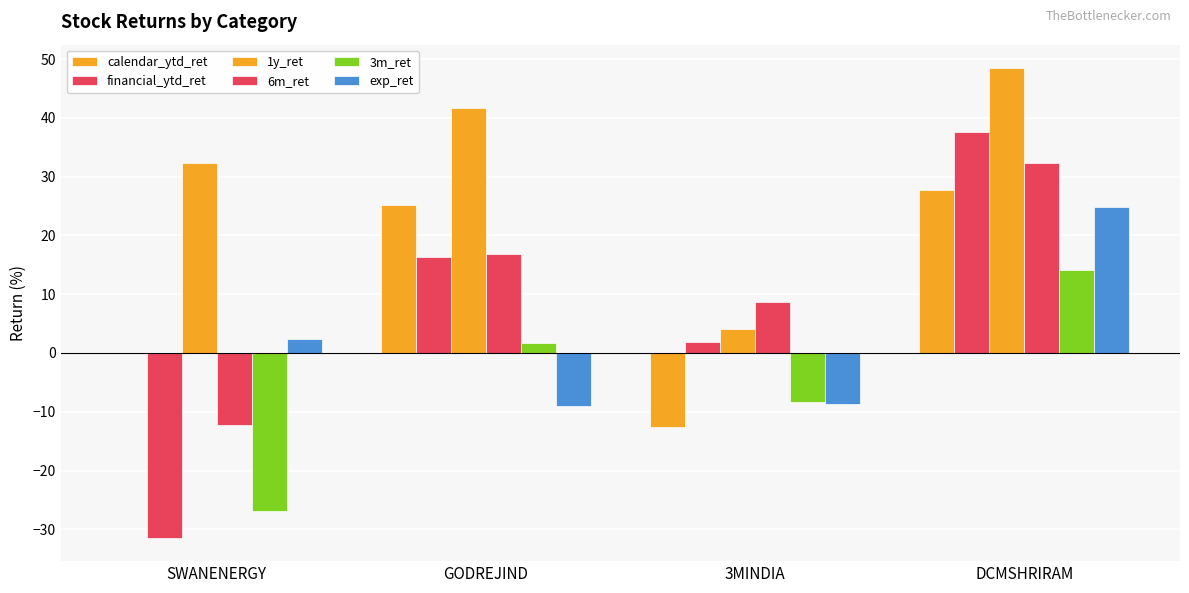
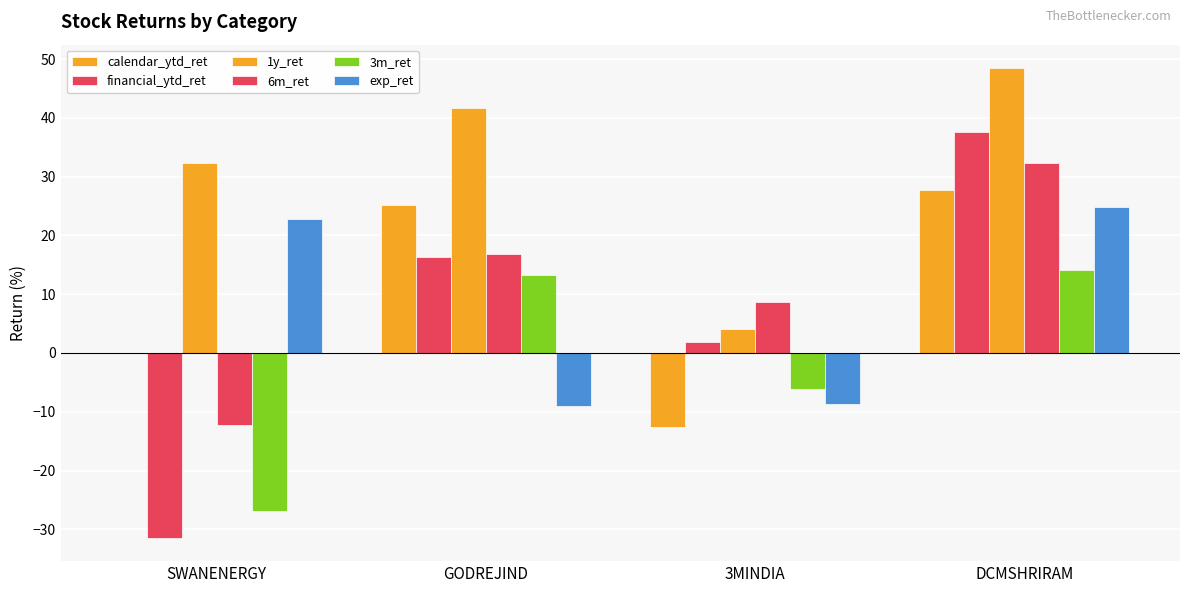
  {
    "3m_ret": {
      "SWANENERGY": -27,
-     "GODREJIND": 2,
-     "3MINDIA": -8,
+     "GODREJIND": 13,
+     "3MINDIA": -6,
      "DCMSHRIRAM": 14
    },
    "exp_ret": {
-     "SWANENERGY": 2,
+     "SWANENERGY": 23,
      "GODREJIND": -9,
      "3MINDIA": -9,
      "DCMSHRIRAM": 25
    }
  }
